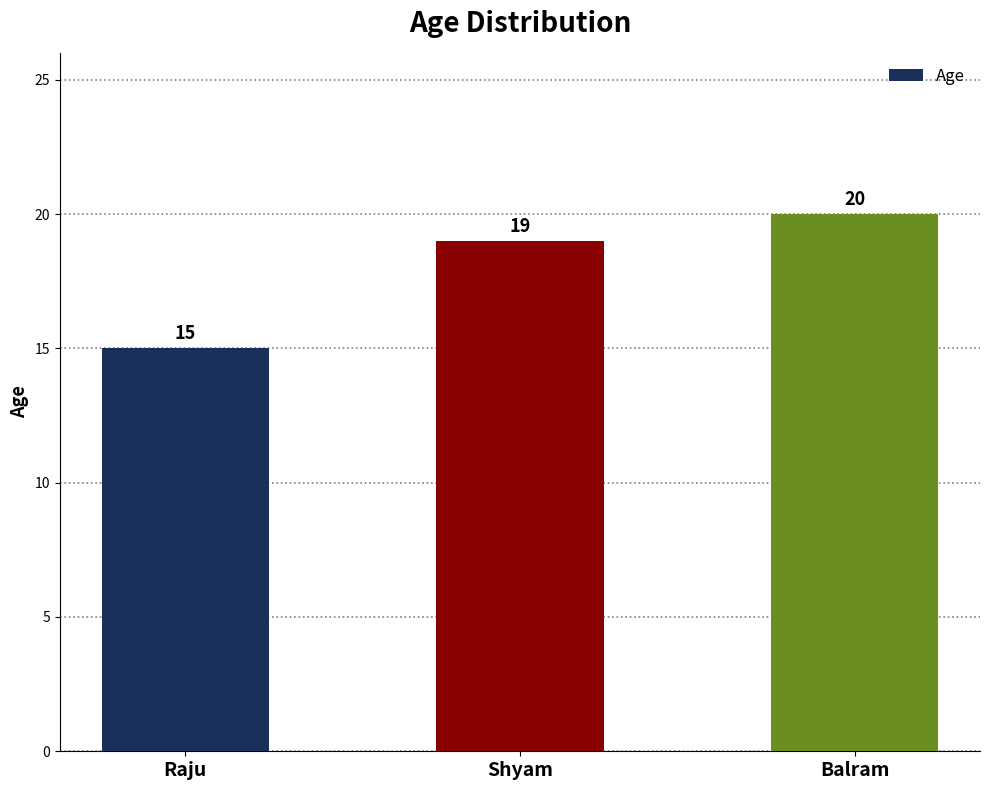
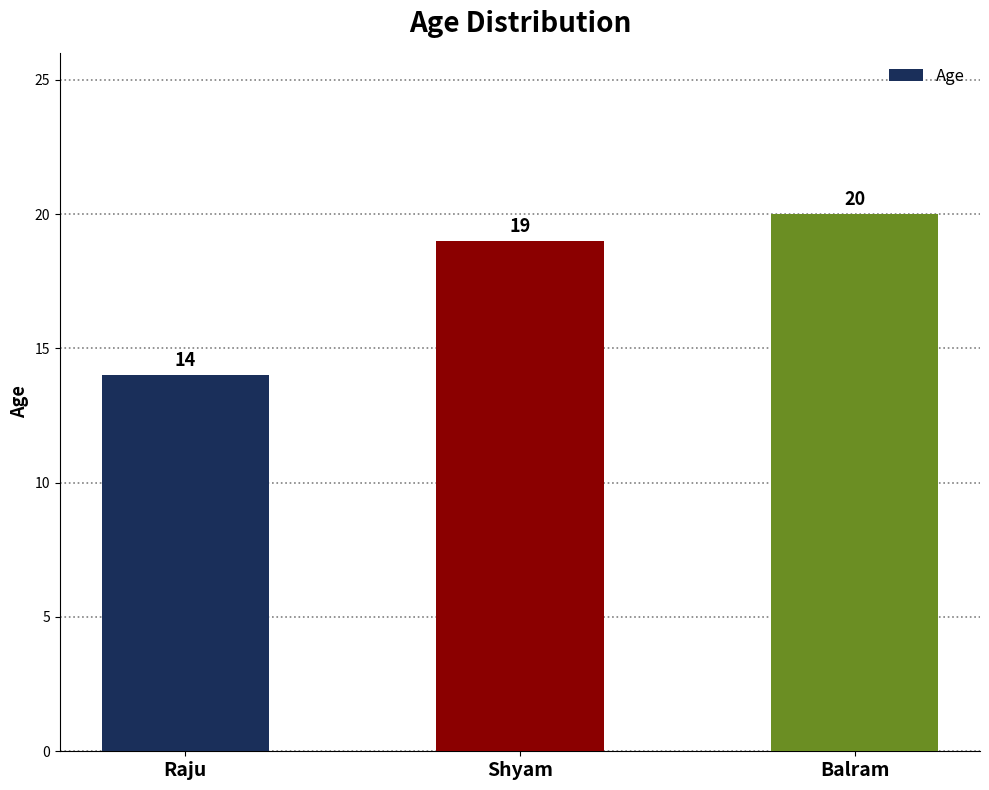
  {
-   "Raju": 15,
+   "Raju": 14,
    "Shyam": 19,
    "Balram": 20
  }
